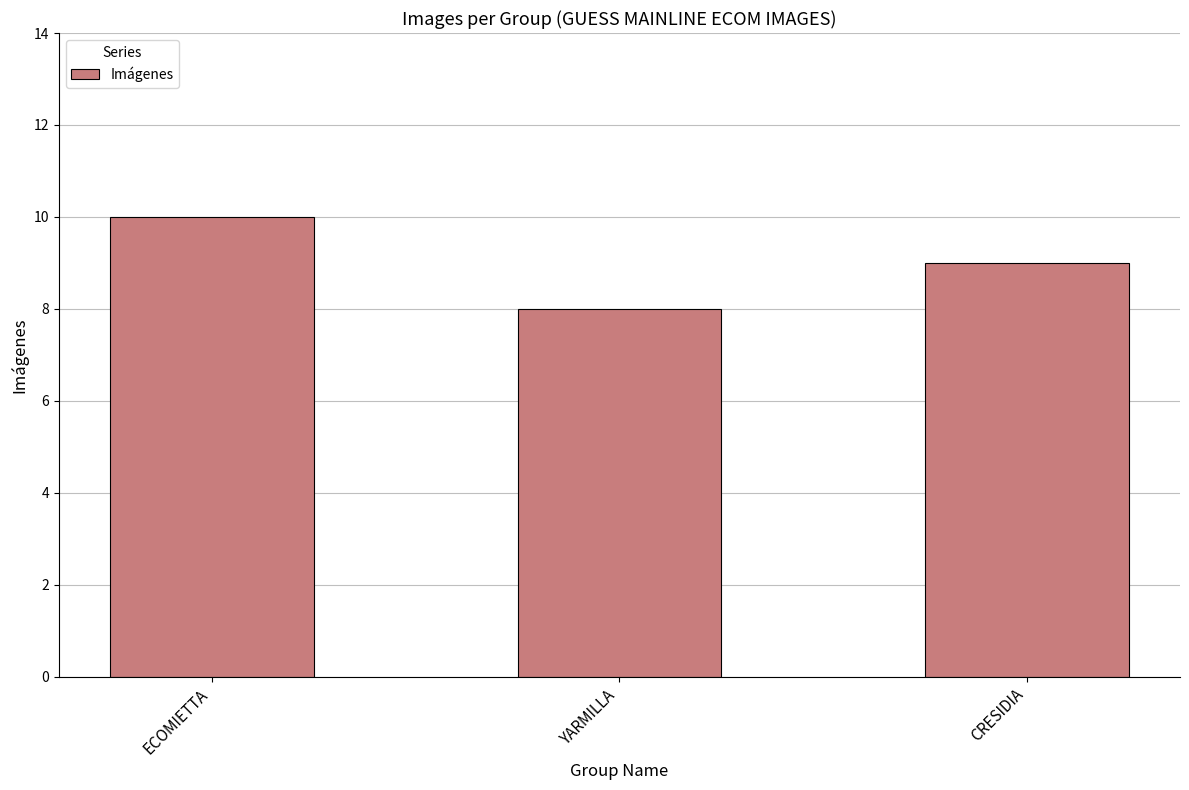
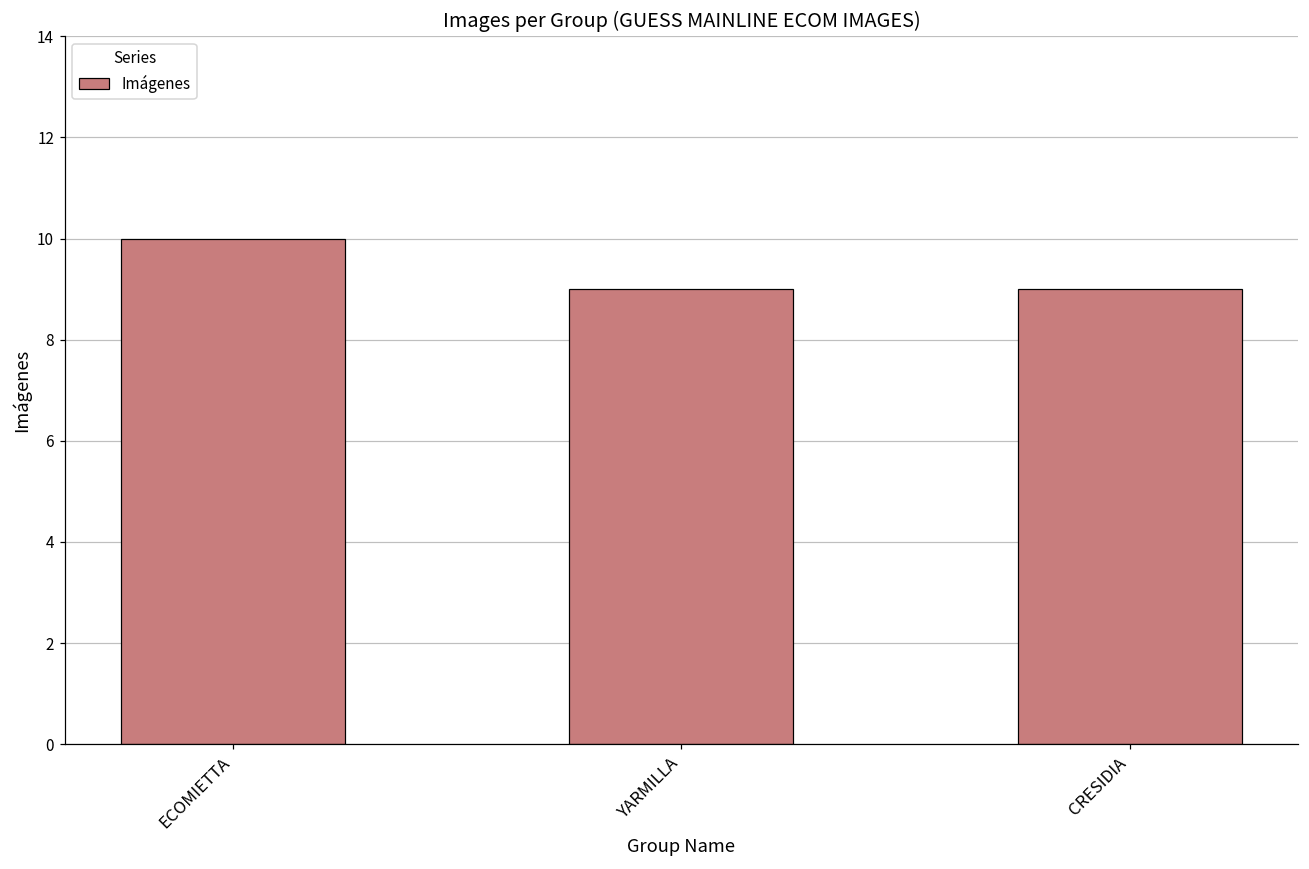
  {
    "ECOMIETTA": 10,
-   "YARMILLA": 8,
+   "YARMILLA": 9,
    "CRESIDIA": 9
  }
